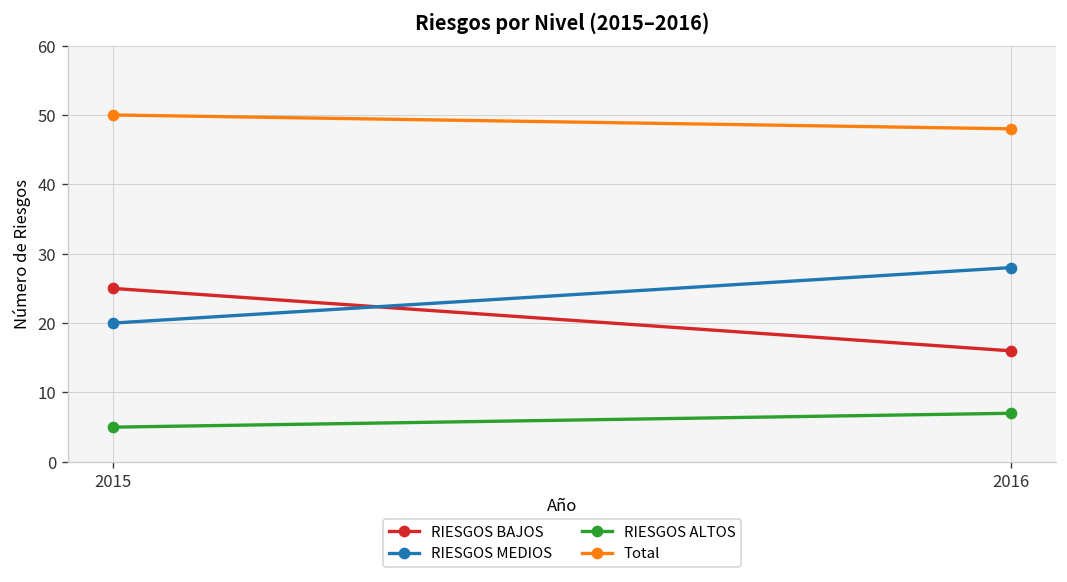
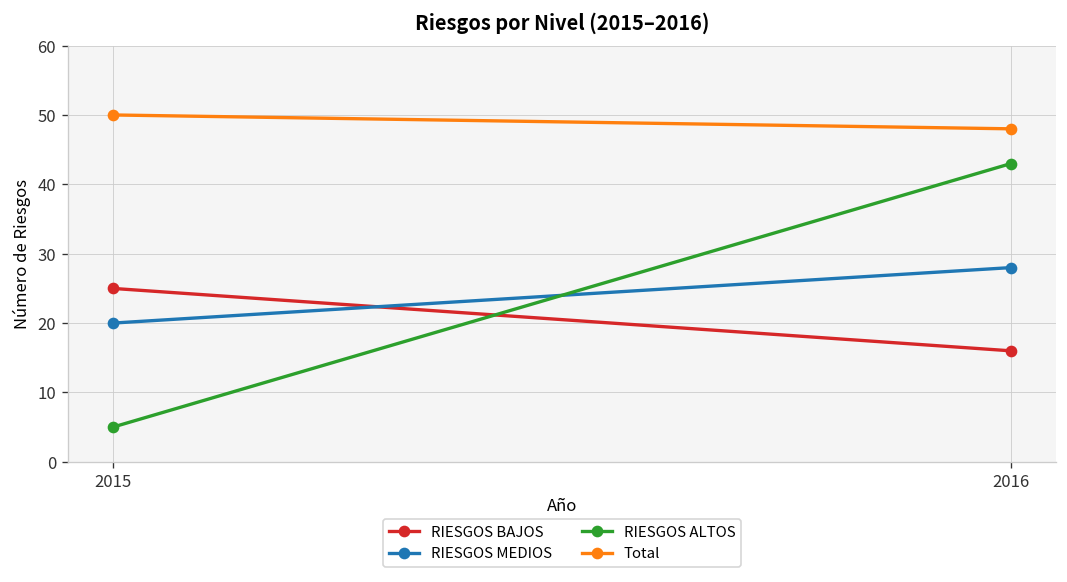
  {
    "RIESGOS BAJOS": {
      "2015": 25,
      "2016": 16
    },
    "RIESGOS MEDIOS": {
      "2015": 20,
      "2016": 28
    },
    "RIESGOS ALTOS": {
      "2015": 5,
-     "2016": 7
+     "2016": 43
    },
    "Total": {
      "2015": 50,
      "2016": 48
    }
  }
